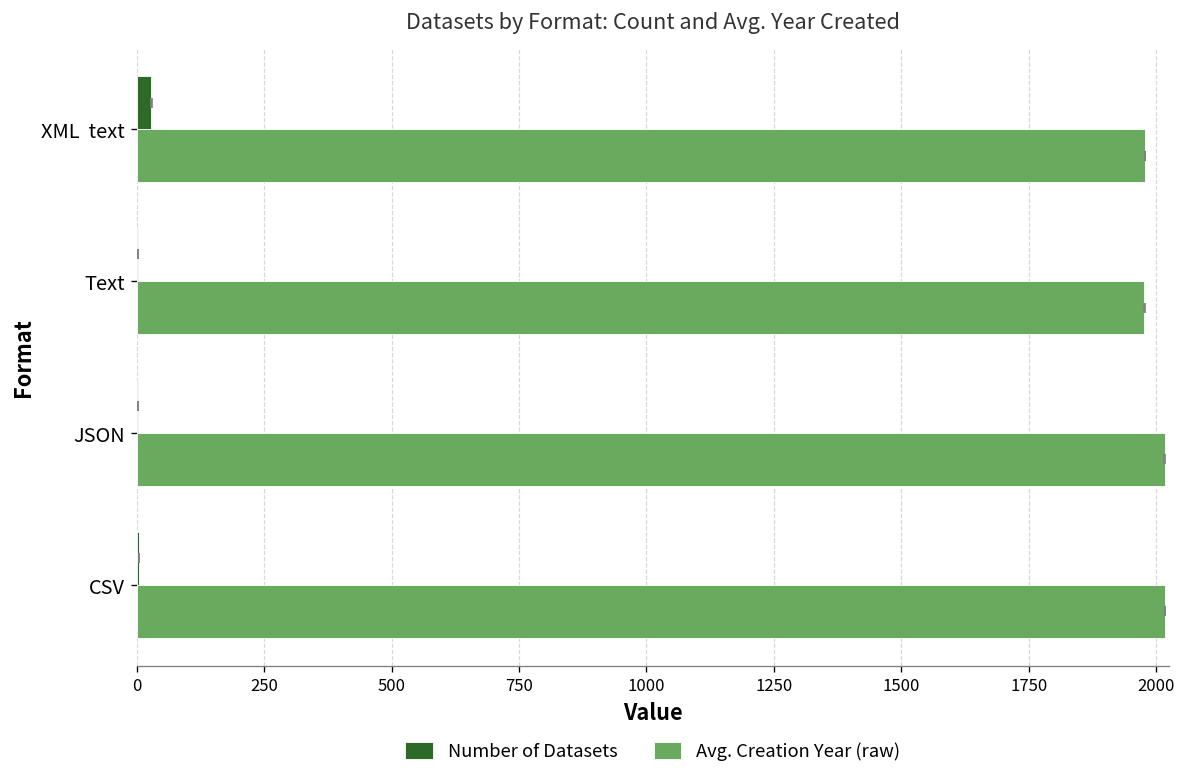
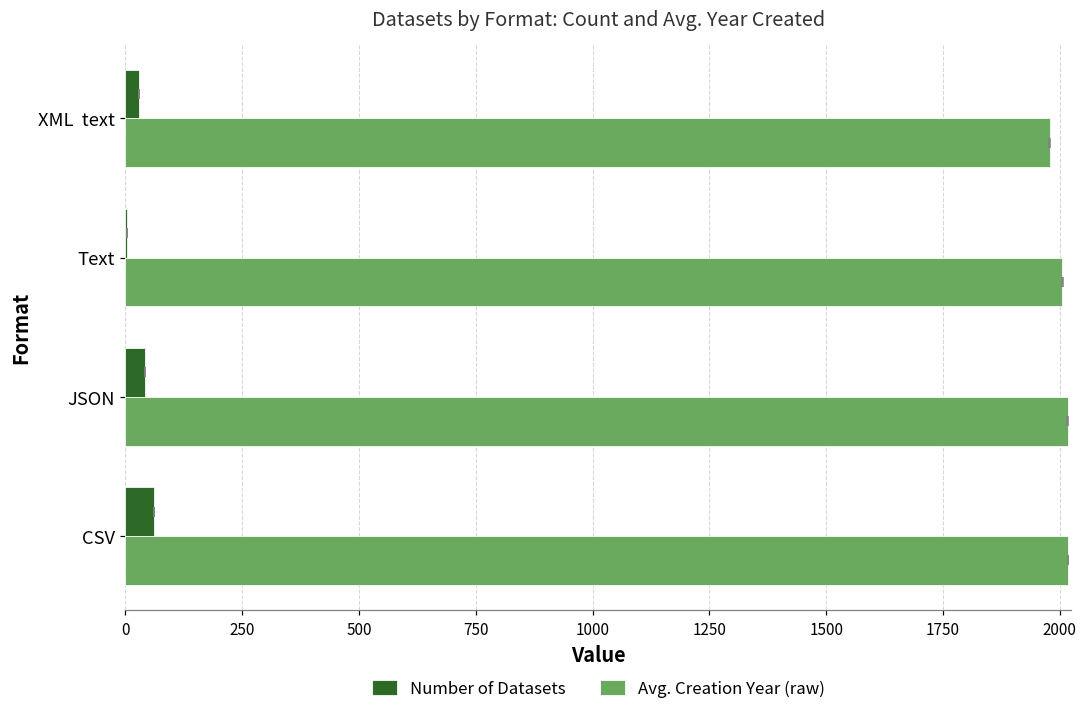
  {
    "Number of Datasets": {
      "XML text": 30,
-     "JSON": 0,
-     "CSV": 10
+     "JSON": 40,
+     "CSV": 60
    },
    "Avg. Creation Year (raw)": {
      "XML text": 1980,
-     "Text": 1980,
+     "Text": 2010,
      "JSON": 2020,
      "CSV": 2020
    }
  }
